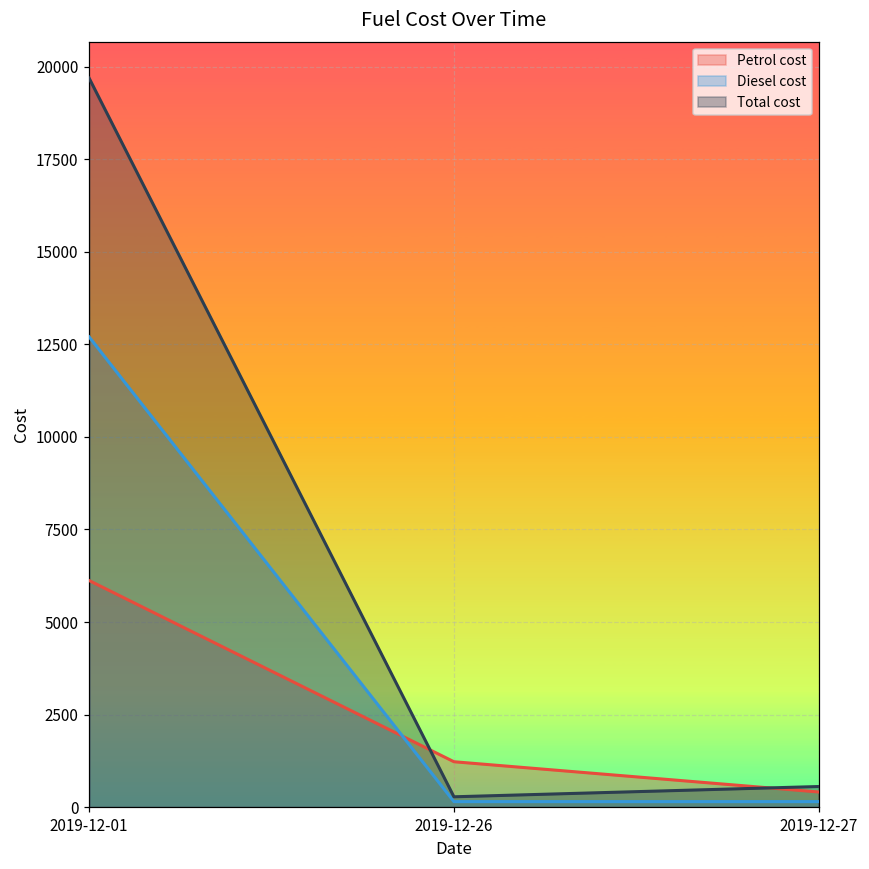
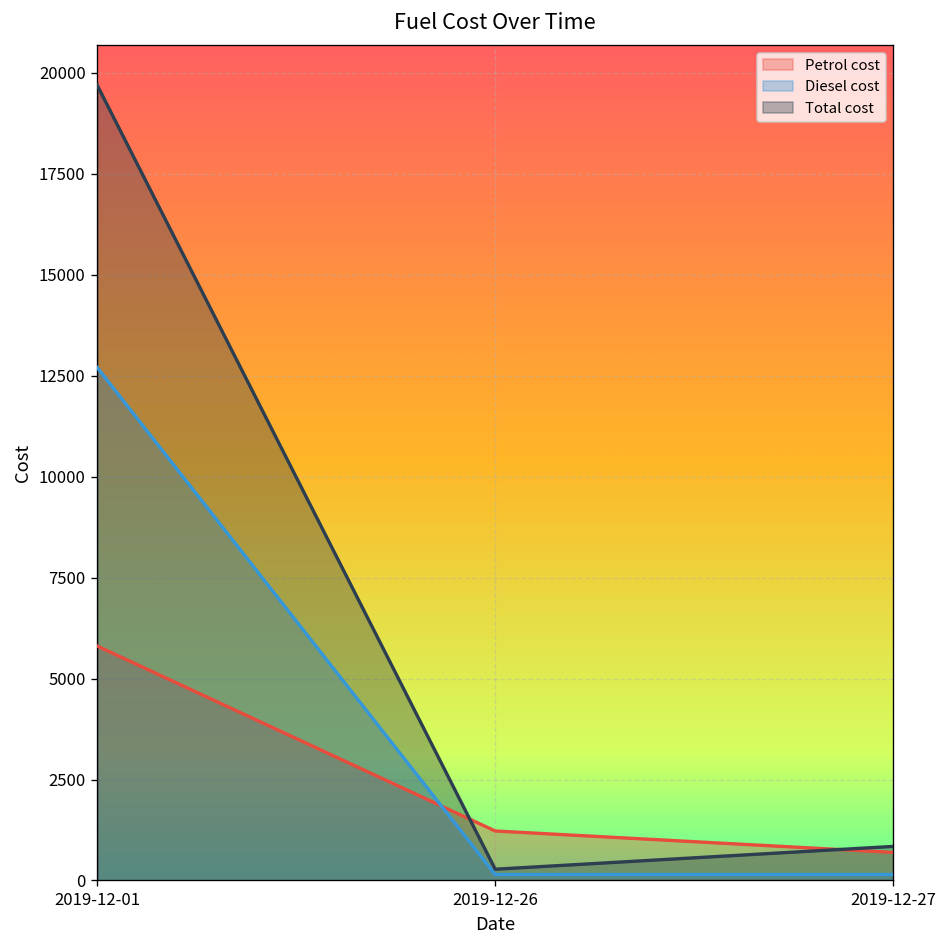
  {
    "Petrol cost": {
-     "2019-12-01": 6100,
+     "2019-12-01": 5800,
      "2019-12-26": 1200,
-     "2019-12-27": 400
+     "2019-12-27": 700
    },
    "Diesel cost": {
      "2019-12-01": 12700,
      "2019-12-26": 100,
      "2019-12-27": 100
    },
    "Total cost": {
      "2019-12-01": 19700,
      "2019-12-26": 300,
-     "2019-12-27": 600
+     "2019-12-27": 800
    }
  }
